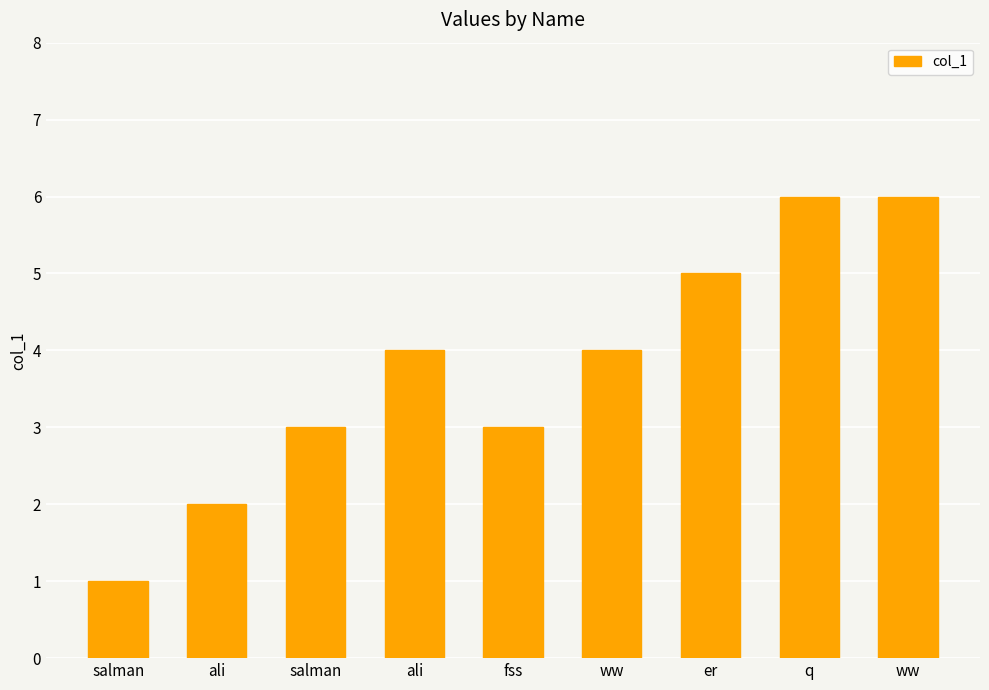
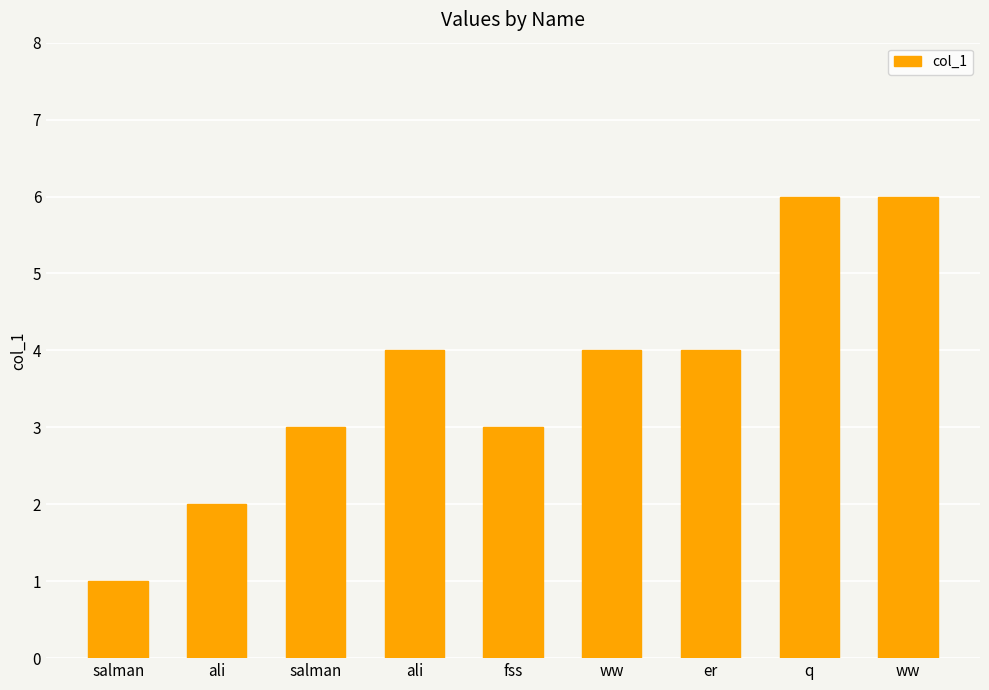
  {
    "fss": 3,
-   "er": 5,
+   "er": 4,
    "q": 6
  }
